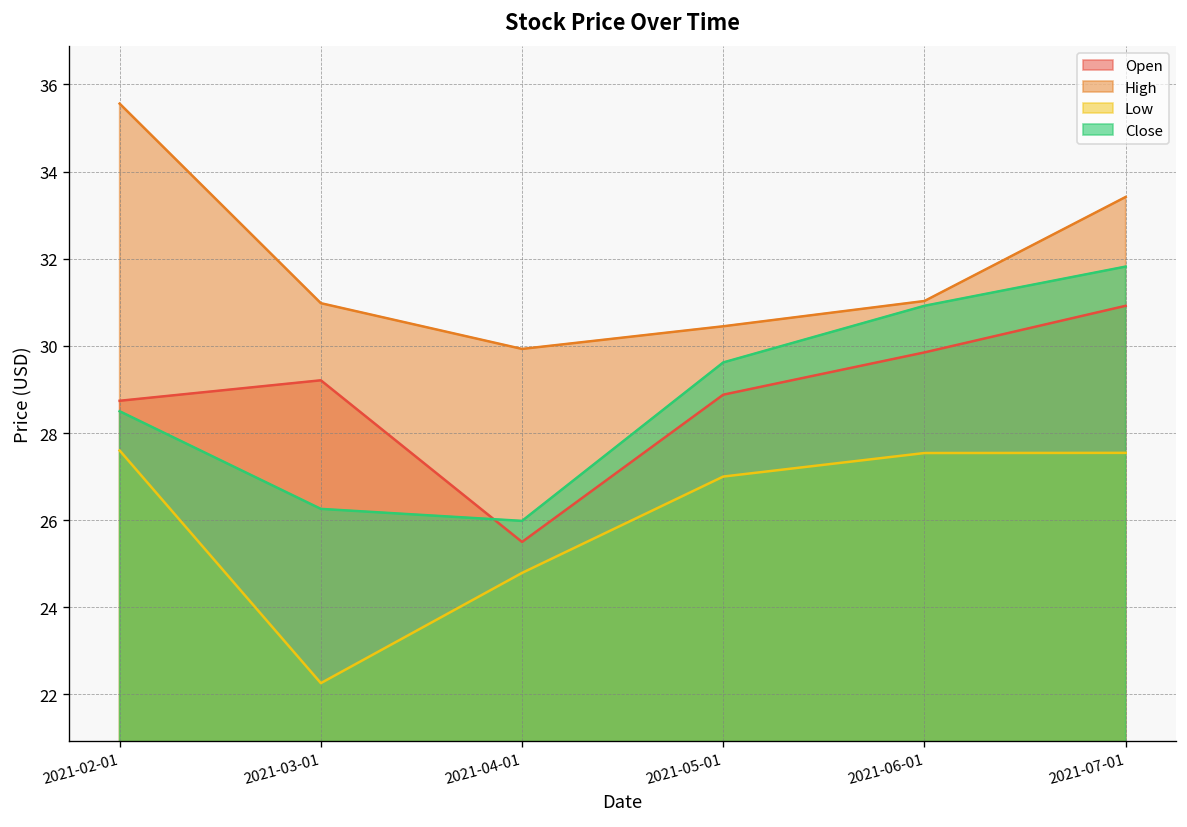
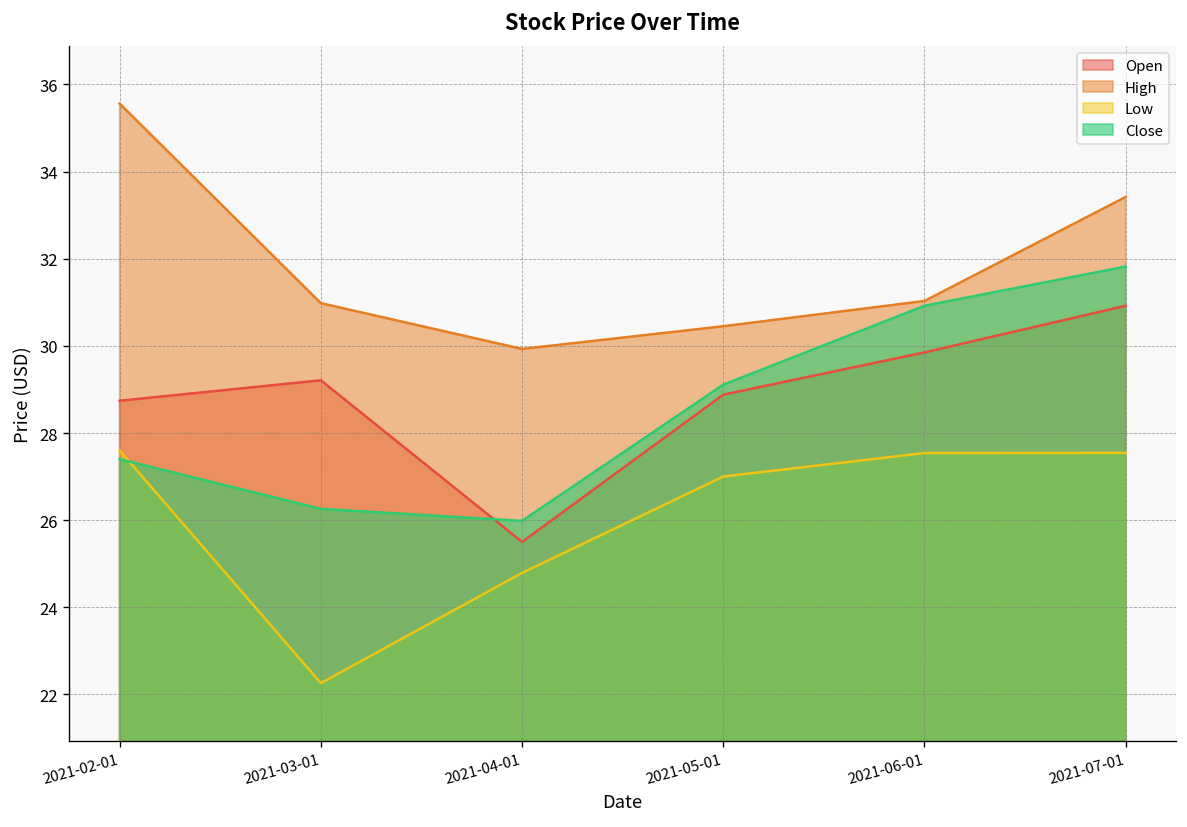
  {
    "Close": {
-     "2021-02-01": 28.5,
+     "2021-02-01": 27.4,
      "2021-03-01": 26.3,
      "2021-04-01": 26.0,
-     "2021-05-01": 29.6,
+     "2021-05-01": 29.1,
      "2021-06-01": 30.9,
      "2021-07-01": 31.8
    }
  }
